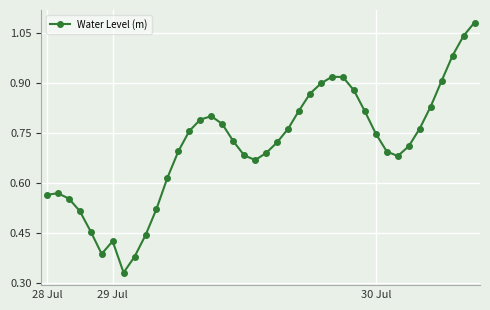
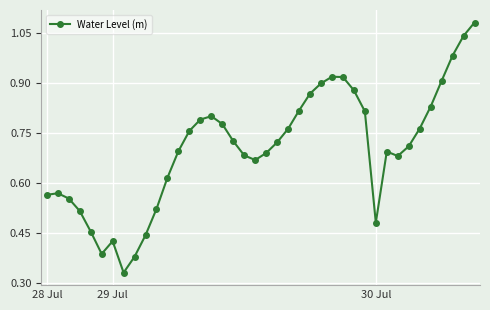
  {
    "28 Jul": 0.56,
    "29 Jul": 0.42,
-   "30 Jul": 0.75
+   "30 Jul": 0.48
  }
